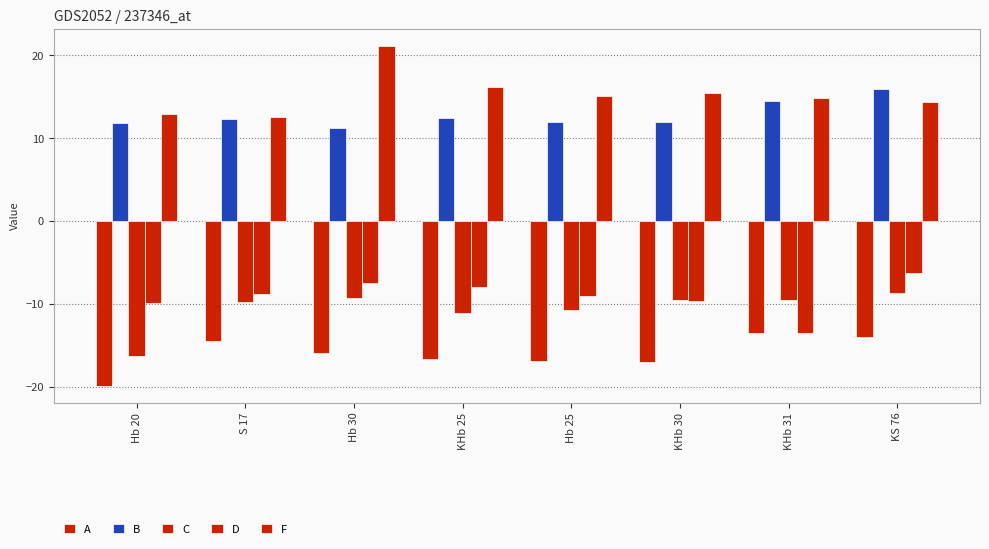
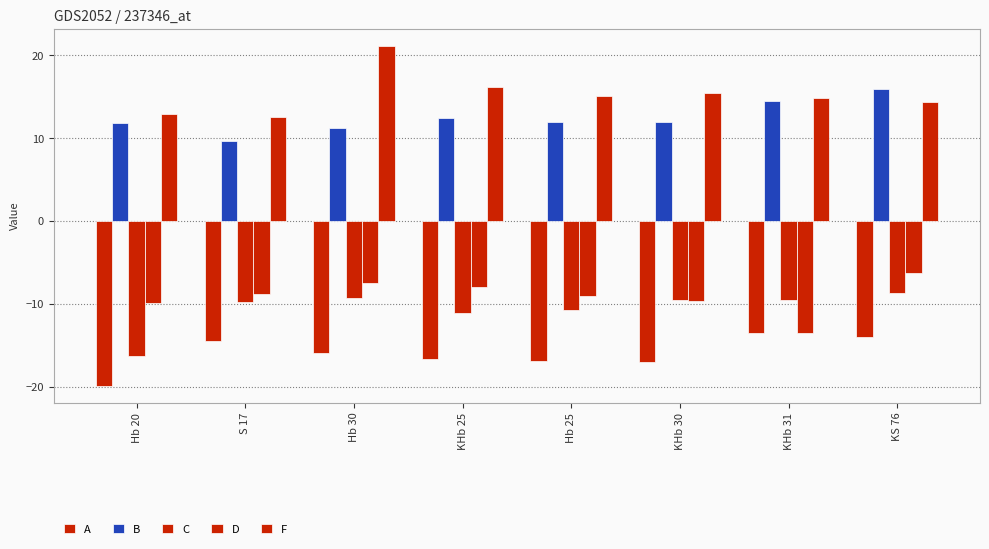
  {
    "B": {
      "Hb 20": 12,
-     "S 17": 12,
+     "S 17": 10,
      "Hb 30": 11,
      "KHb 25": 12,
      "Hb 25": 12,
      "KHb 30": 12,
      "KHb 31": 15,
      "KS 76": 16
    }
  }
